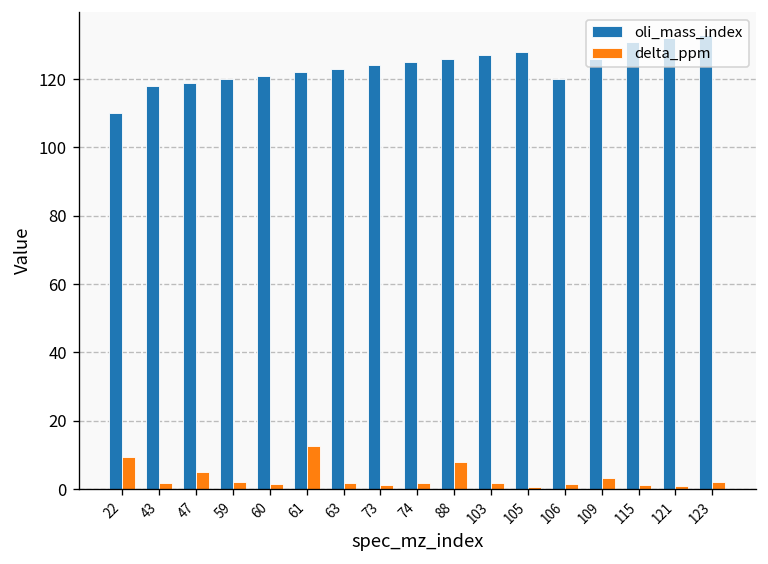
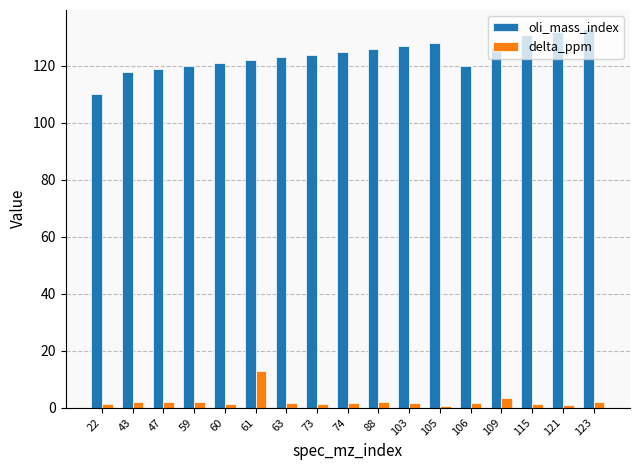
  {
    "oli_mass_index": {
      "22": 110,
      "43": 118,
      "47": 119,
      "59": 120,
      "60": 121,
      "61": 122,
      "63": 123,
      "73": 124,
      "74": 125,
      "88": 126,
      "103": 127,
      "105": 128,
      "106": 120
    },
    "delta_ppm": {
-     "22": 10,
+     "22": 1,
      "43": 2,
-     "47": 5,
+     "47": 2,
      "59": 2,
      "60": 1,
      "61": 13,
      "63": 2,
      "73": 1,
      "74": 2,
-     "88": 8,
+     "88": 2,
      "103": 2,
      "106": 1,
      "109": 3,
      "115": 1,
      "121": 1,
      "123": 2
    }
  }
